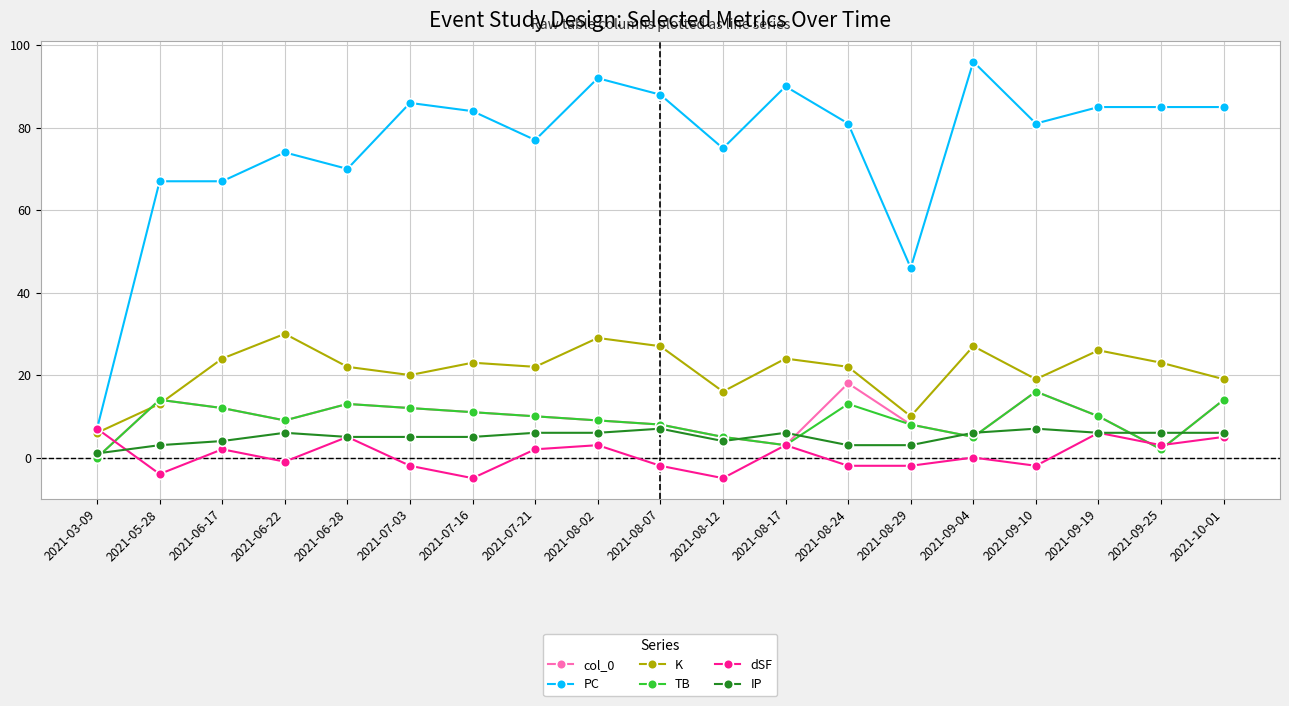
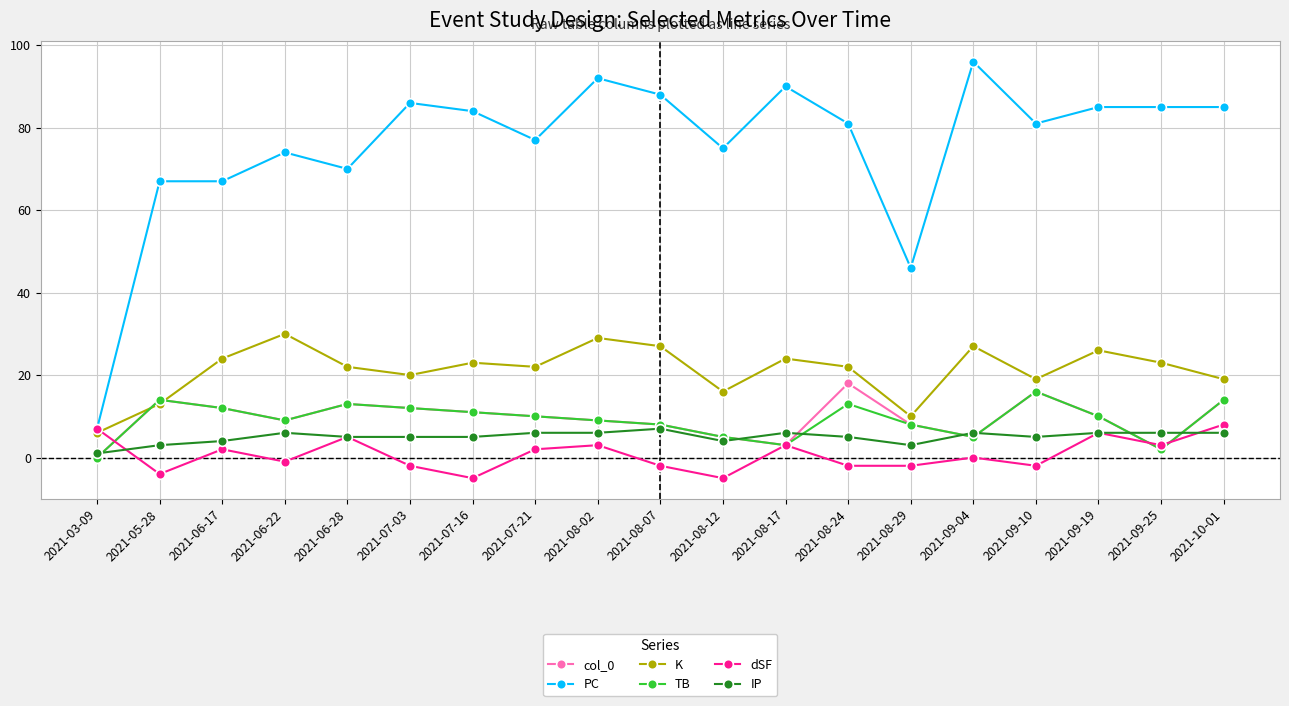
  {
    "col_0": {
      "2021-08-24": 18
    },
    "PC": {
      "2021-05-28": 67,
      "2021-06-17": 67,
      "2021-06-22": 74,
      "2021-06-28": 70,
      "2021-07-03": 86,
      "2021-07-16": 84,
      "2021-07-21": 77,
      "2021-08-02": 92,
      "2021-08-07": 88,
      "2021-08-12": 75,
      "2021-08-17": 90,
      "2021-08-24": 81,
      "2021-08-29": 46,
      "2021-09-04": 96,
      "2021-09-10": 81,
      "2021-09-19": 85,
      "2021-09-25": 85,
      "2021-10-01": 85
    },
    "K": {
      "2021-03-09": 6,
      "2021-05-28": 13,
      "2021-06-17": 24,
      "2021-06-22": 30,
      "2021-06-28": 22,
      "2021-07-03": 20,
      "2021-07-16": 23,
      "2021-07-21": 22,
      "2021-08-02": 29,
      "2021-08-07": 27,
      "2021-08-12": 16,
      "2021-08-17": 24,
      "2021-08-24": 22,
      "2021-08-29": 10,
      "2021-09-04": 27,
      "2021-09-10": 19,
      "2021-09-19": 26,
      "2021-09-25": 23,
      "2021-10-01": 19
    },
    "TB": {
      "2021-08-24": 13
    },
    "dSF": {
      "2021-05-28": -4,
      "2021-06-17": 2,
      "2021-06-22": -1,
      "2021-07-03": -2,
      "2021-07-16": -5,
      "2021-07-21": 2,
      "2021-08-02": 3,
      "2021-08-07": -2,
      "2021-08-12": -5,
      "2021-08-24": -2,
      "2021-08-29": -2,
      "2021-09-04": 0,
      "2021-09-10": -2,
      "2021-09-25": 3,
-     "2021-10-01": 5
+     "2021-10-01": 8
    },
    "IP": {
      "2021-03-09": 1,
      "2021-05-28": 3,
      "2021-06-17": 4,
      "2021-06-22": 6,
      "2021-07-03": 5,
      "2021-07-16": 5,
      "2021-07-21": 6,
      "2021-08-02": 6,
      "2021-08-07": 7,
      "2021-08-12": 4,
      "2021-08-17": 6,
-     "2021-08-24": 3,
+     "2021-08-24": 5,
      "2021-08-29": 3,
      "2021-09-04": 6,
-     "2021-09-10": 7,
+     "2021-09-10": 5,
      "2021-09-25": 6,
      "2021-10-01": 6
    }
  }
